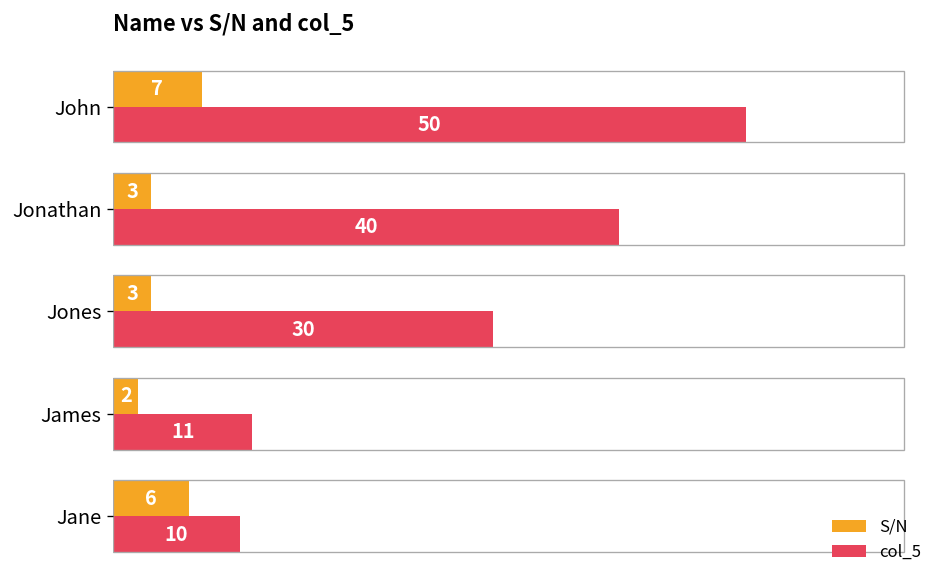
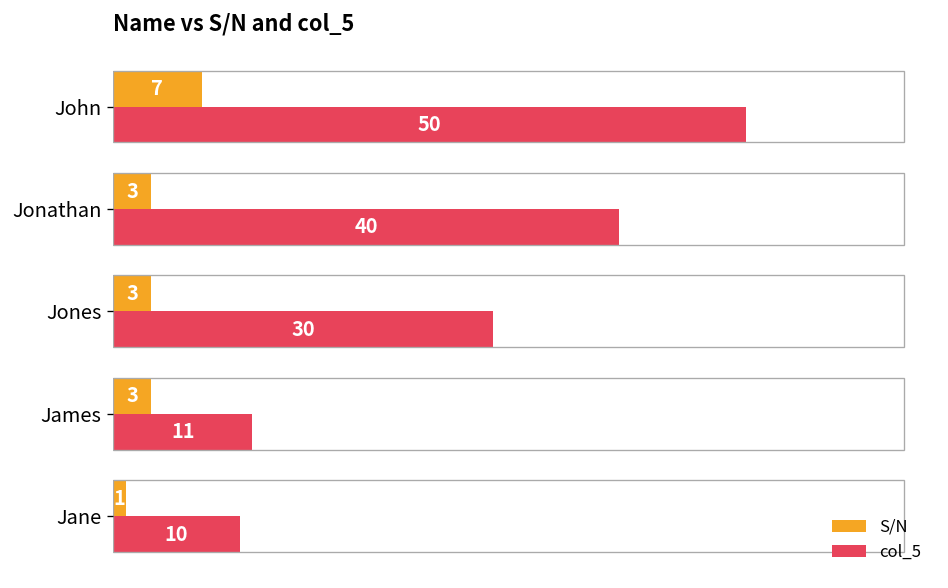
  {
    "S/N": {
-     "James": 2,
-     "Jane": 6
+     "James": 3,
+     "Jane": 1
    }
  }
